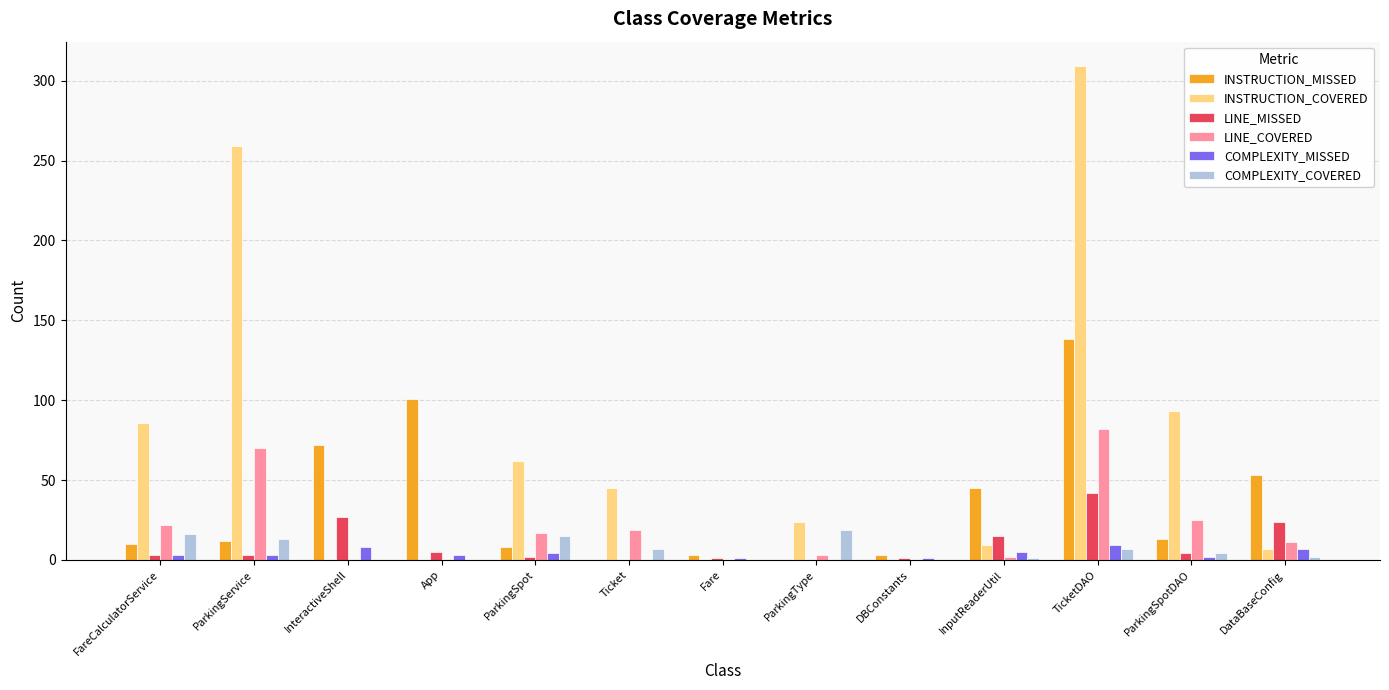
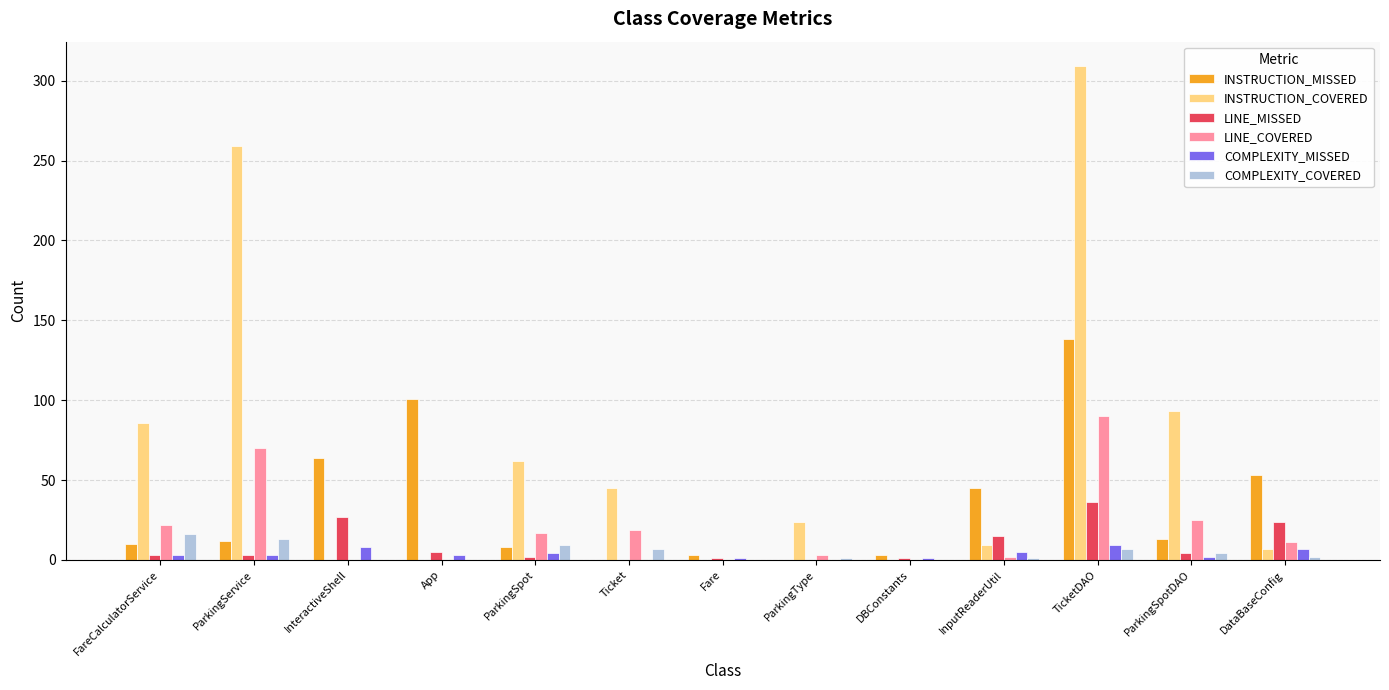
  {
    "INSTRUCTION_MISSED": {
      "FareCalculatorService": 10,
      "ParkingService": 12,
-     "InteractiveShell": 72,
+     "InteractiveShell": 64,
      "App": 101,
      "ParkingSpot": 8,
      "Ticket": 0,
      "Fare": 3,
      "ParkingType": 0,
      "DBConstants": 3,
      "InputReaderUtil": 45,
      "TicketDAO": 138,
      "ParkingSpotDAO": 13,
      "DataBaseConfig": 53
    },
    "INSTRUCTION_COVERED": {
      "FareCalculatorService": 86,
      "ParkingService": 259,
      "InteractiveShell": 0,
      "App": 0,
      "ParkingSpot": 62,
      "Ticket": 45,
      "Fare": 0,
      "ParkingType": 24,
      "DBConstants": 0,
      "InputReaderUtil": 9,
      "TicketDAO": 309,
      "ParkingSpotDAO": 93,
      "DataBaseConfig": 7
    },
    "LINE_MISSED": {
      "FareCalculatorService": 3,
      "ParkingService": 3,
      "InteractiveShell": 27,
      "App": 5,
      "ParkingSpot": 2,
      "Ticket": 0,
      "ParkingType": 0,
      "InputReaderUtil": 15,
-     "TicketDAO": 42,
+     "TicketDAO": 36,
      "ParkingSpotDAO": 4,
      "DataBaseConfig": 24
    },
    "LINE_COVERED": {
      "FareCalculatorService": 22,
      "ParkingService": 70,
      "InteractiveShell": 0,
      "App": 0,
      "ParkingSpot": 17,
      "Ticket": 19,
      "Fare": 0,
      "ParkingType": 3,
      "DBConstants": 0,
      "InputReaderUtil": 2,
-     "TicketDAO": 82,
+     "TicketDAO": 90,
      "ParkingSpotDAO": 25,
      "DataBaseConfig": 11
    },
    "COMPLEXITY_MISSED": {
      "FareCalculatorService": 3,
      "ParkingService": 3,
      "InteractiveShell": 8,
      "App": 3,
      "ParkingSpot": 4,
      "Ticket": 0,
      "ParkingType": 0,
      "InputReaderUtil": 5,
      "TicketDAO": 9,
      "ParkingSpotDAO": 2,
      "DataBaseConfig": 7
    },
    "COMPLEXITY_COVERED": {
      "FareCalculatorService": 16,
      "ParkingService": 13,
      "InteractiveShell": 0,
      "App": 0,
-     "ParkingSpot": 15,
+     "ParkingSpot": 9,
      "Ticket": 7,
      "Fare": 0,
-     "ParkingType": 19,
+     "ParkingType": 1,
      "DBConstants": 0,
      "TicketDAO": 7,
      "ParkingSpotDAO": 4,
      "DataBaseConfig": 2
    }
  }
